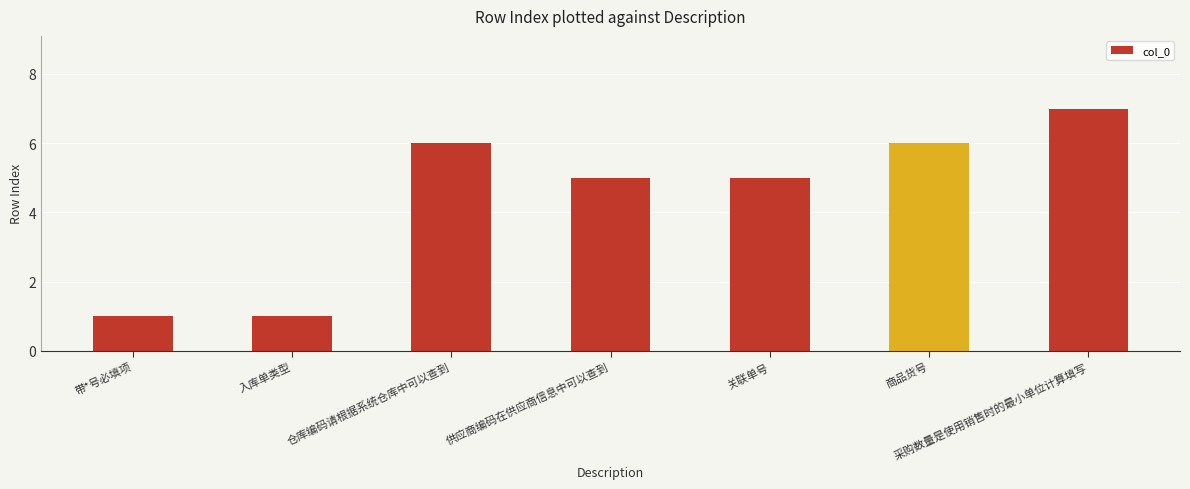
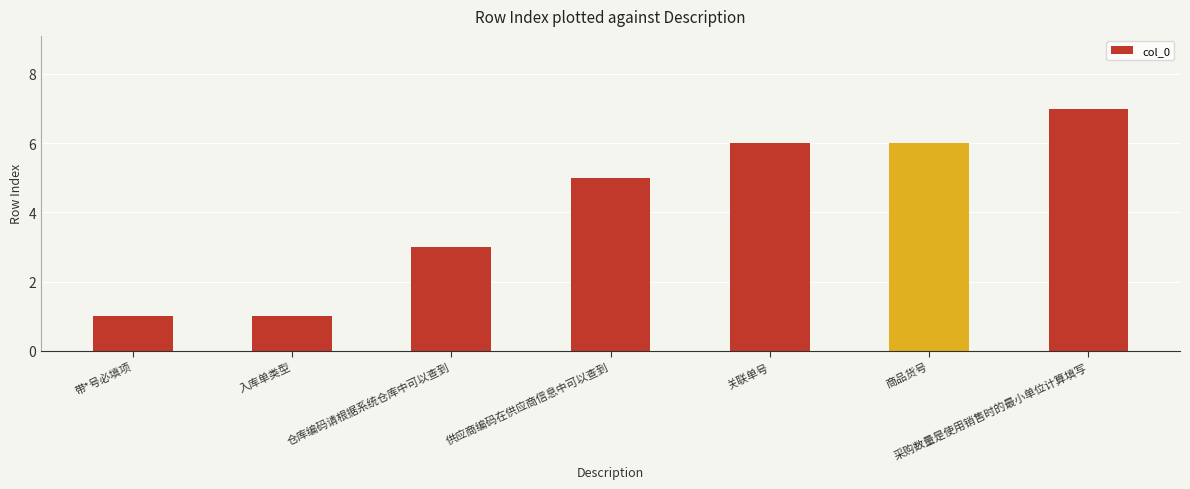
  {
    "带*号必填项": 1,
    "入库单类型": 1,
-   "仓库编码请根据系统仓库中可以查到": 6,
+   "仓库编码请根据系统仓库中可以查到": 3,
    "供应商编码在供应商信息中可以查到": 5,
-   "关联单号": 5,
+   "关联单号": 6,
    "商品货号": 6,
    "采购数量是使用销售时的最小单位计算填写": 7
  }
